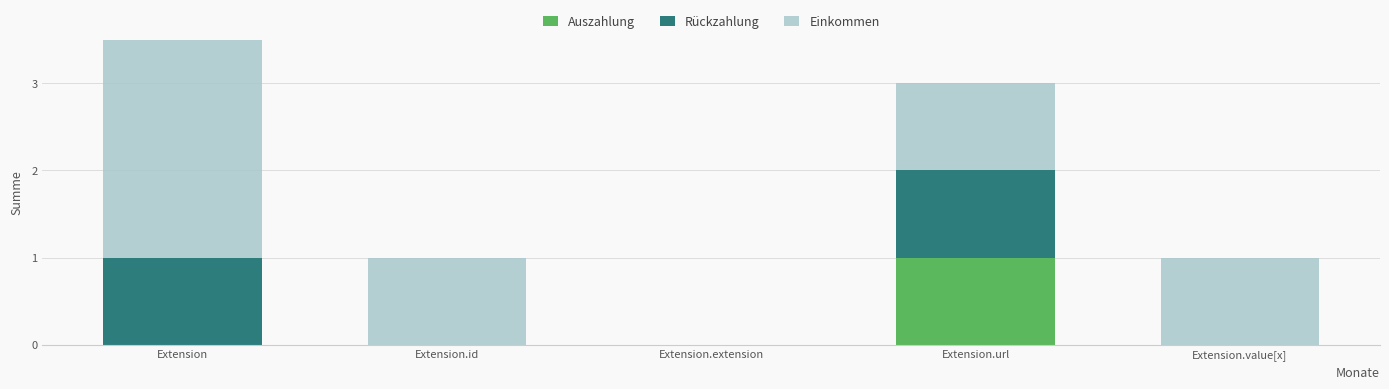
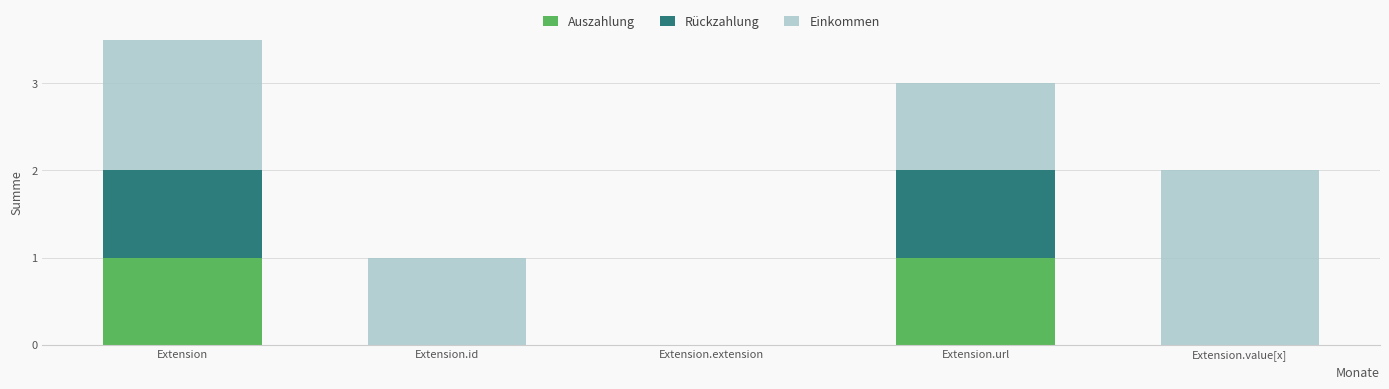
  {
    "Auszahlung": {
-     "Extension": 0,
+     "Extension": 1,
      "Extension.id": 0,
      "Extension.extension": 0,
      "Extension.url": 1,
      "Extension.value[x]": 0
    },
    "Einkommen": {
      "Extension.id": 1,
      "Extension.extension": 0,
      "Extension.url": 1,
-     "Extension.value[x]": 1
+     "Extension.value[x]": 2
    }
  }
